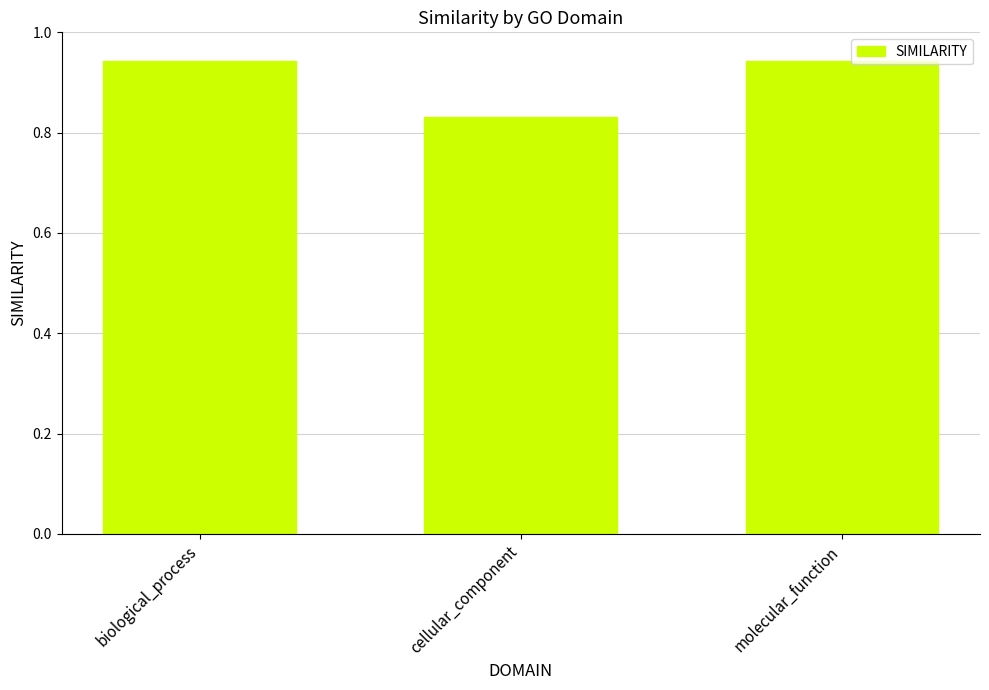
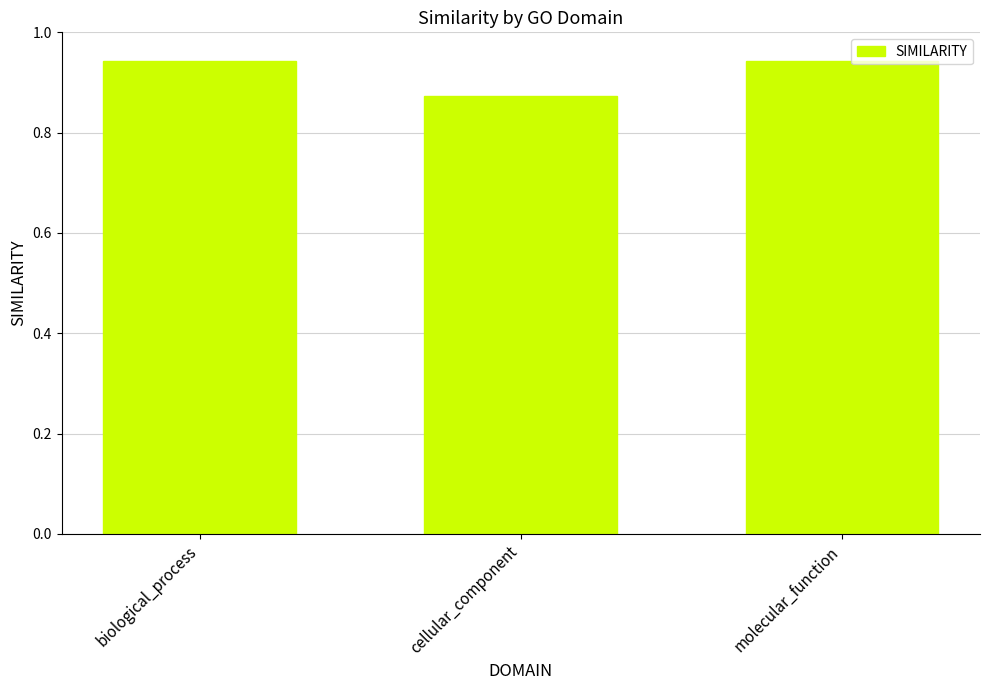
  {
    "biological_process": 0.94,
-   "cellular_component": 0.83,
+   "cellular_component": 0.87,
    "molecular_function": 0.94
  }
